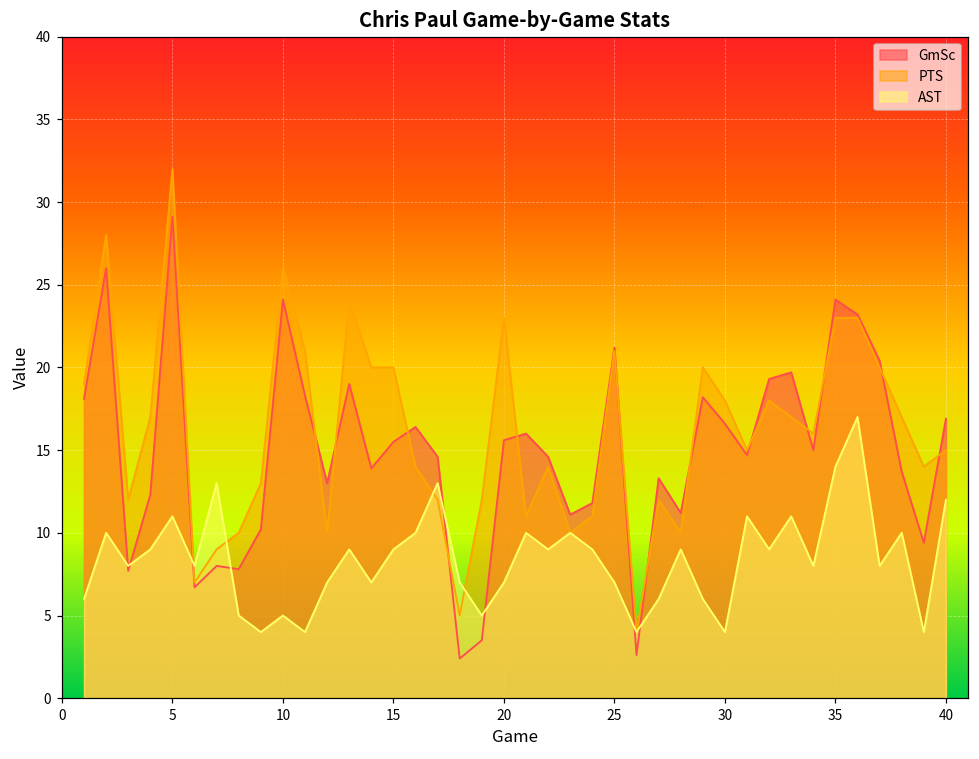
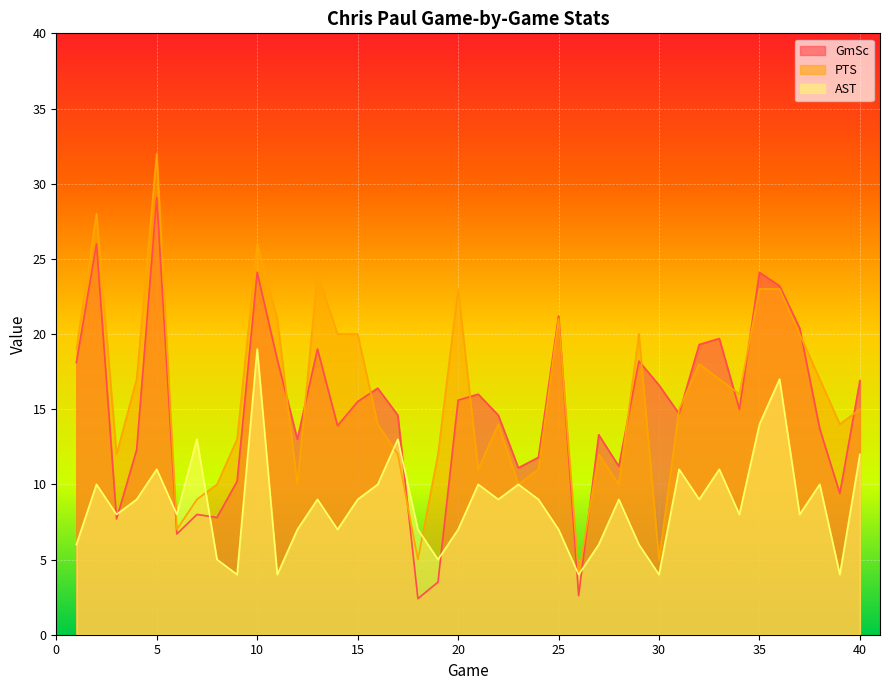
  {
    "GmSc": {
      "5": 29,
      "10": 24,
      "15": 15.5,
      "20": 15.6,
      "25": 21.2,
      "30": 16.6,
      "35": 24,
      "40": 17
    },
    "PTS": {
      "5": 32,
      "10": 26,
      "15": 20,
      "20": 23,
      "25": 21,
-     "30": 18,
+     "30": 5,
      "35": 23,
      "40": 15
    },
    "AST": {
      "5": 11,
-     "10": 5,
+     "10": 19,
      "15": 9,
      "20": 7,
      "25": 7,
      "30": 4,
      "35": 14,
      "40": 12
    }
  }
